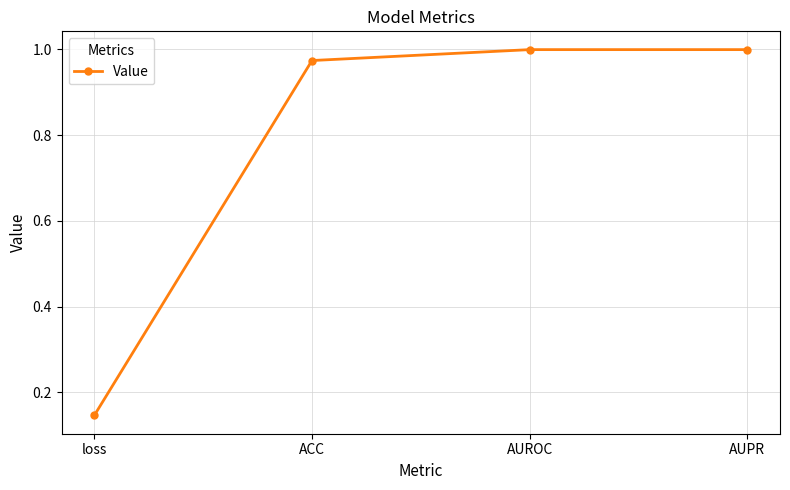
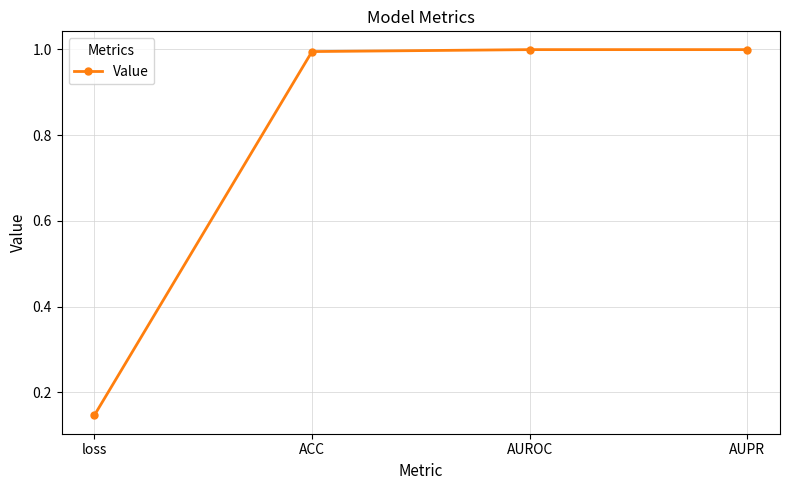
  {
    "loss": 0.15,
-   "ACC": 0.97,
+   "ACC": 0.99,
    "AUROC": 1.00,
    "AUPR": 1.00
  }
